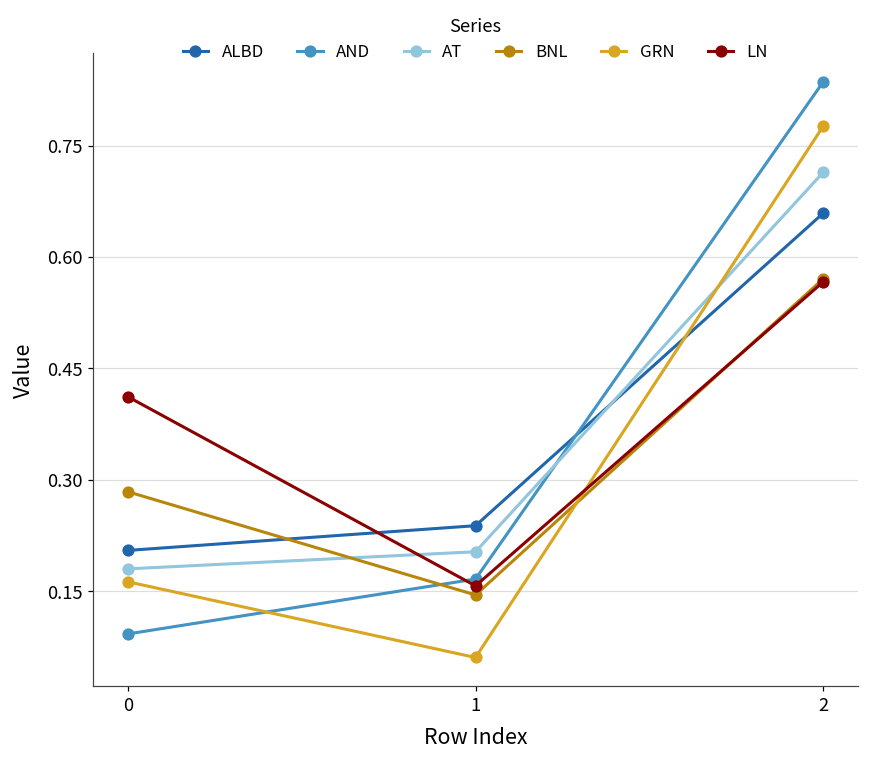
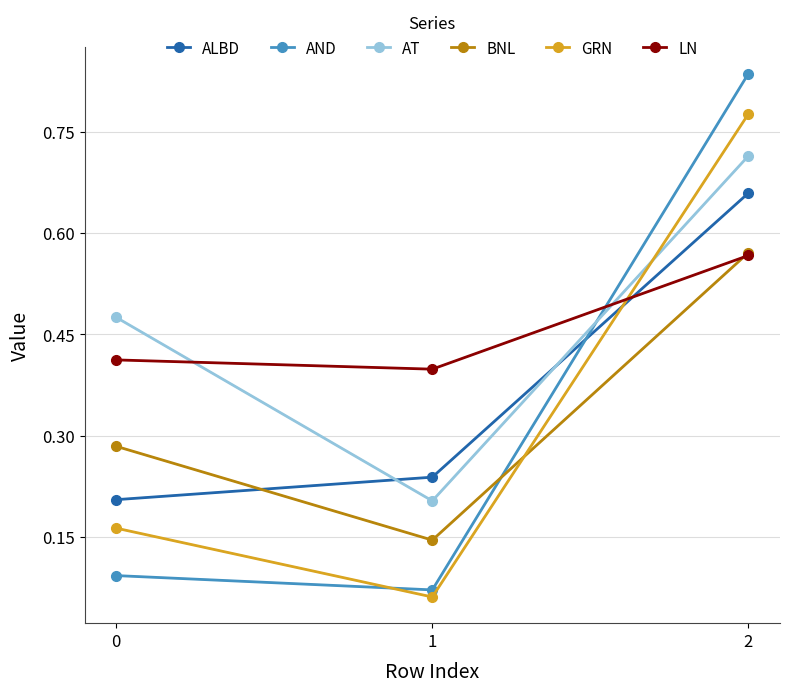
  {
    "ALBD": {
      "0": 0.21,
      "1": 0.24,
      "2": 0.66
    },
    "AND": {
      "0": 0.09,
-     "1": 0.17,
+     "1": 0.07,
      "2": 0.84
    },
    "AT": {
-     "0": 0.18,
+     "0": 0.48,
      "1": 0.20,
      "2": 0.71
    },
    "LN": {
      "0": 0.41,
-     "1": 0.16,
+     "1": 0.40,
      "2": 0.57
    }
  }
